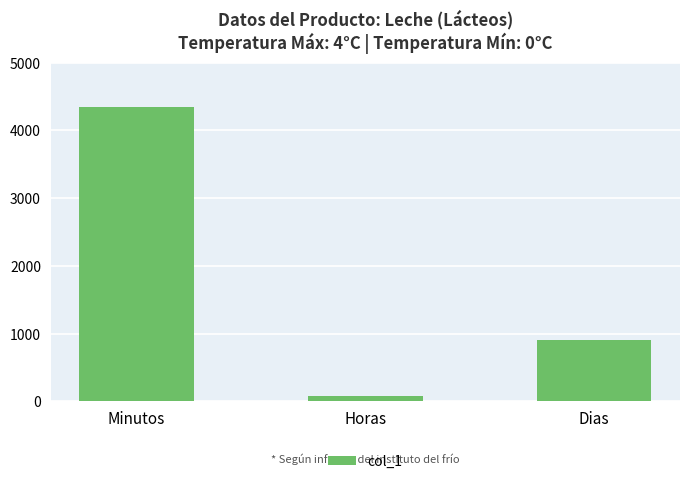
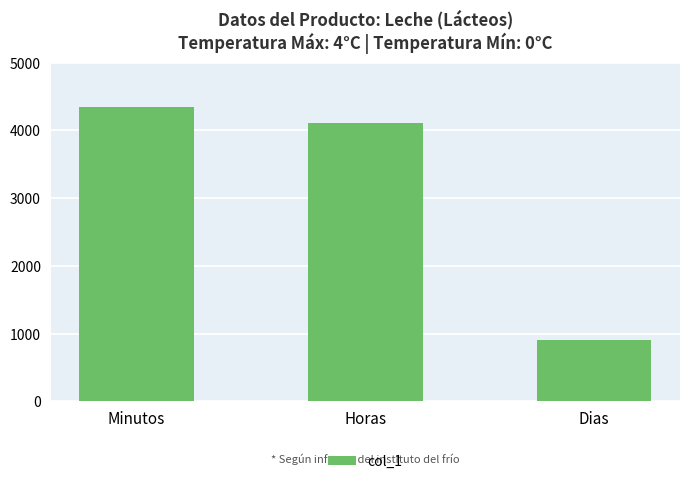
  {
    "Minutos": 4300,
-   "Horas": 100,
+   "Horas": 4100,
    "Dias": 900
  }
